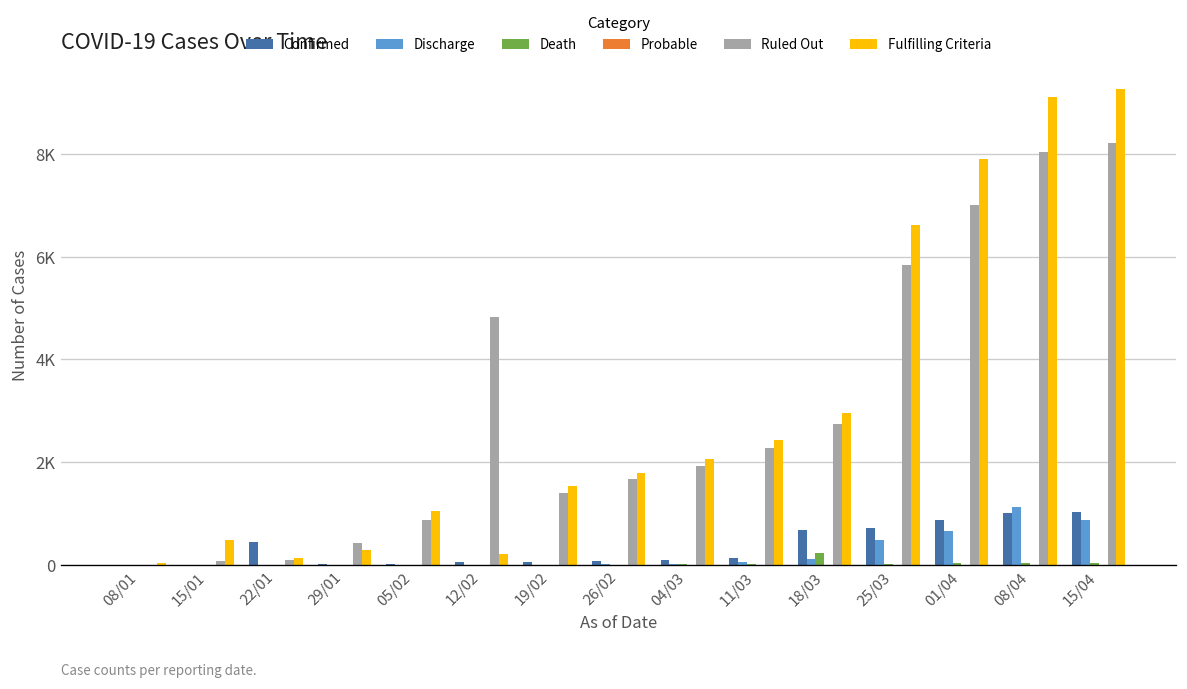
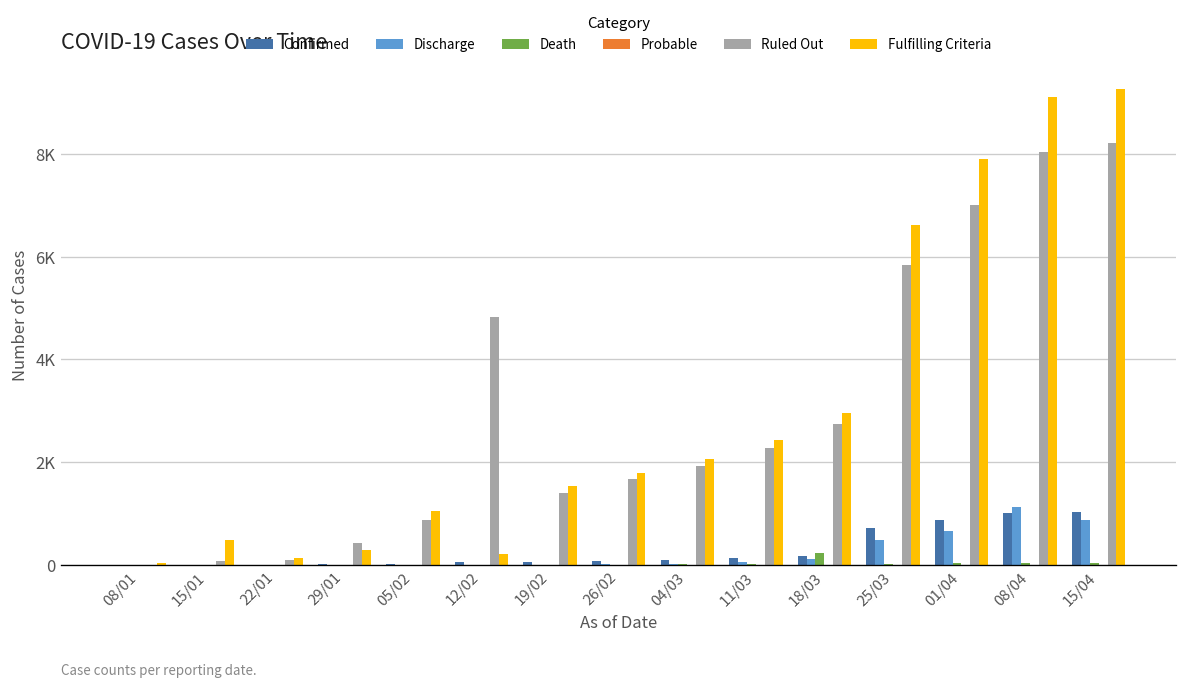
  {
    "Confirmed": {
      "08/01": 0,
      "15/01": 0,
-     "22/01": 400,
+     "22/01": 0,
      "26/02": 100,
      "04/03": 100,
      "11/03": 100,
-     "18/03": 700,
+     "18/03": 200,
      "25/03": 700,
      "01/04": 900,
      "08/04": 1000,
      "15/04": 1000
    },
    "Discharge": {
      "08/01": 0,
      "15/01": 0,
      "22/01": 0,
      "29/01": 0,
      "05/02": 0,
      "18/03": 100,
      "25/03": 500,
      "01/04": 700,
      "08/04": 1100,
      "15/04": 900
    },
    "Death": {
      "08/01": 0,
      "15/01": 0,
      "22/01": 0,
      "29/01": 0,
      "18/03": 200
    },
    "Probable": {
      "08/01": 0,
      "15/01": 0,
      "22/01": 0,
      "29/01": 0,
      "05/02": 0,
      "12/02": 0,
      "19/02": 0,
      "26/02": 0,
      "04/03": 0,
      "11/03": 0,
      "18/03": 0,
      "25/03": 0,
      "01/04": 0,
      "08/04": 0,
      "15/04": 0
    },
    "Ruled Out": {
      "08/01": 0,
      "15/01": 100,
      "22/01": 100,
      "29/01": 400,
      "05/02": 900,
      "12/02": 4800,
      "19/02": 1400,
      "26/02": 1700,
      "04/03": 1900,
      "11/03": 2300,
      "18/03": 2700,
      "25/03": 5800,
      "01/04": 7000,
      "08/04": 8000,
      "15/04": 8200
    },
    "Fulfilling Criteria": {
      "15/01": 500,
      "22/01": 100,
      "29/01": 300,
      "05/02": 1000,
      "12/02": 200,
      "19/02": 1500,
      "26/02": 1800,
      "04/03": 2100,
      "11/03": 2400,
      "18/03": 3000,
      "25/03": 6600,
      "01/04": 7900,
      "08/04": 9100,
      "15/04": 9300
    }
  }
